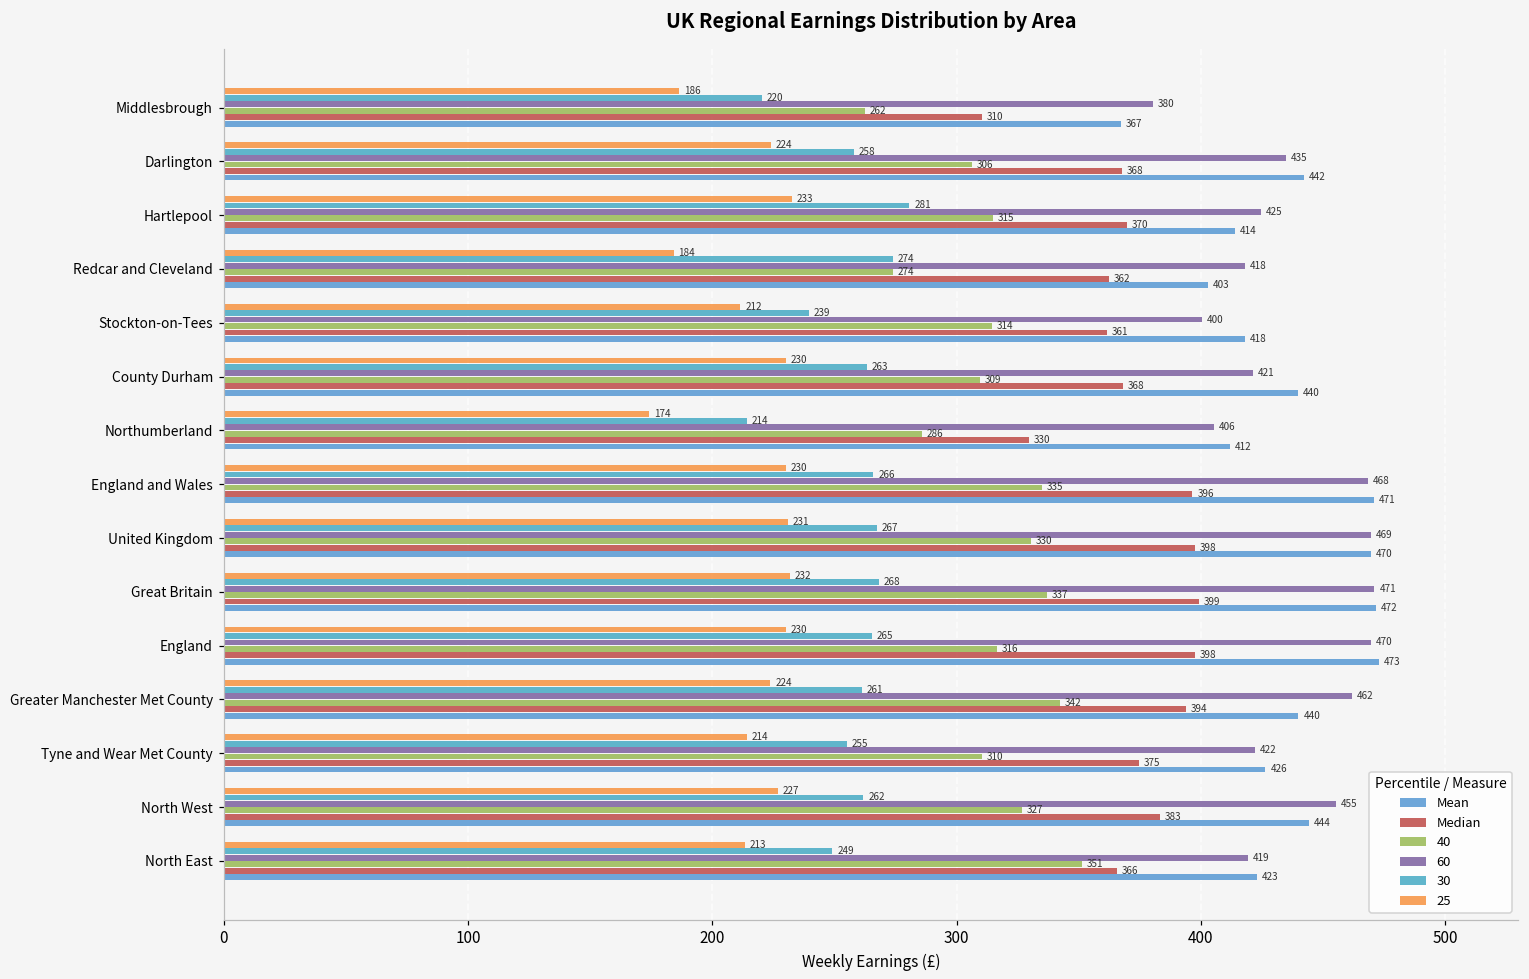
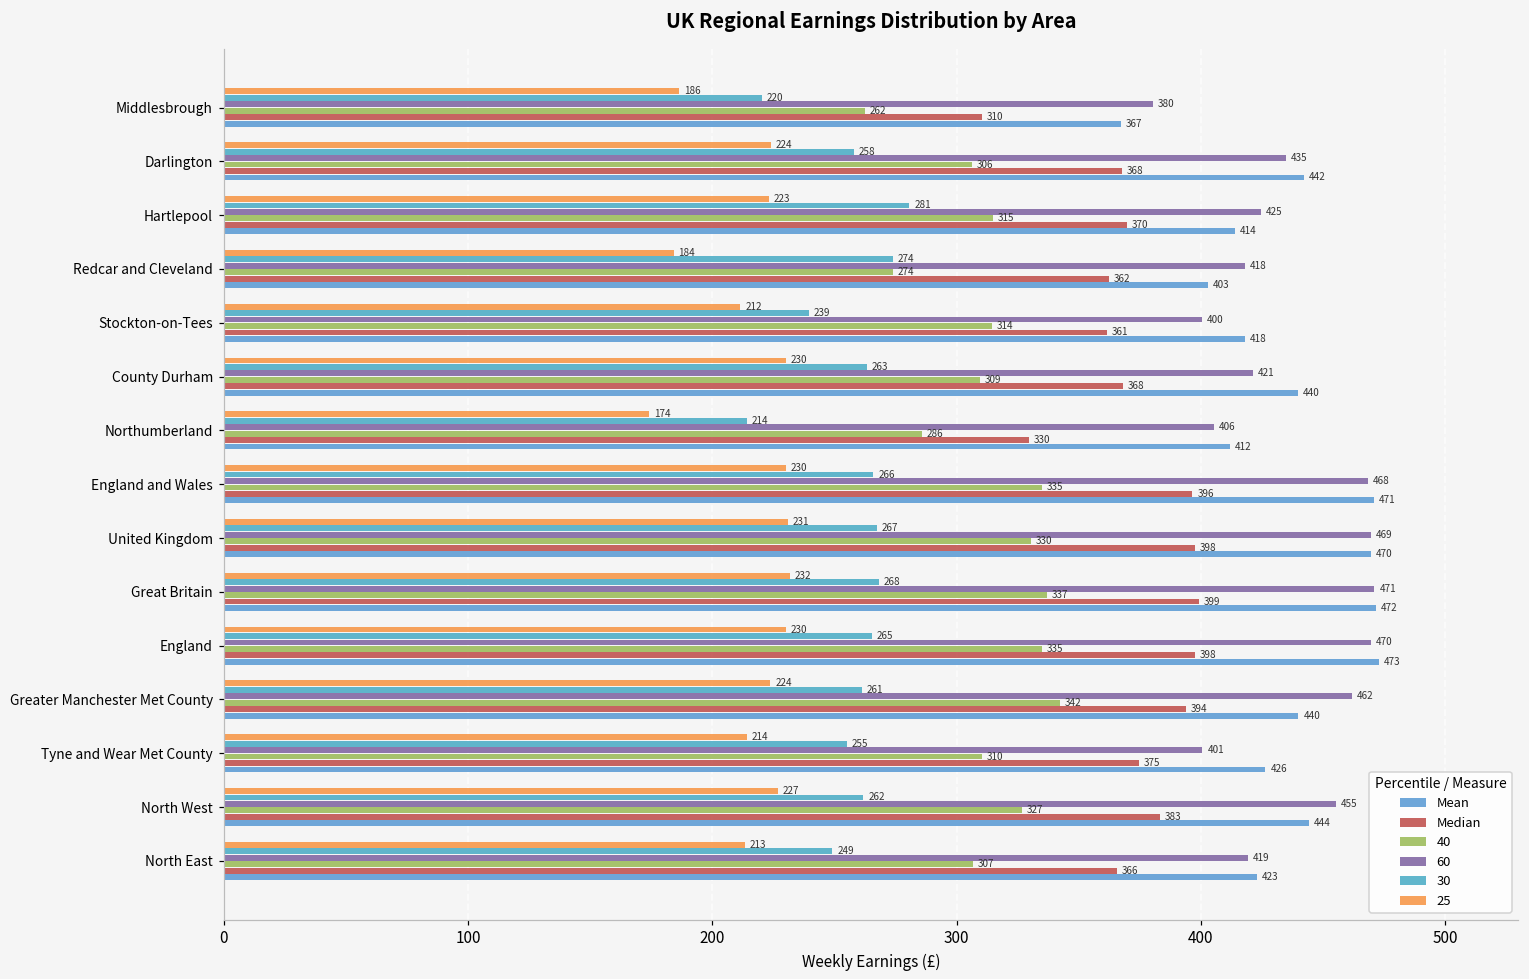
  {
    "Median": {
      "Middlesbrough": 310,
      "Darlington": 368,
      "Hartlepool": 370,
      "Redcar and Cleveland": 362,
      "Stockton-on-Tees": 361,
      "County Durham": 368,
      "Northumberland": 330,
      "England and Wales": 396,
      "United Kingdom": 398,
      "Great Britain": 399,
      "England": 398,
      "Greater Manchester Met County": 394,
      "Tyne and Wear Met County": 375,
      "North West": 383,
      "North East": 366
    },
    "40": {
      "Middlesbrough": 262,
      "Darlington": 306,
      "Hartlepool": 315,
      "Redcar and Cleveland": 274,
      "Stockton-on-Tees": 314,
      "County Durham": 309,
      "Northumberland": 286,
      "England and Wales": 335,
      "United Kingdom": 330,
      "Great Britain": 337,
-     "England": 316,
+     "England": 335,
      "Greater Manchester Met County": 342,
      "Tyne and Wear Met County": 310,
      "North West": 327,
-     "North East": 351
+     "North East": 307
    },
    "60": {
      "Middlesbrough": 380,
      "Darlington": 435,
      "Hartlepool": 425,
      "Redcar and Cleveland": 418,
      "Stockton-on-Tees": 400,
      "County Durham": 421,
      "Northumberland": 406,
      "England and Wales": 468,
      "United Kingdom": 469,
      "Great Britain": 471,
      "England": 470,
      "Greater Manchester Met County": 462,
-     "Tyne and Wear Met County": 422,
+     "Tyne and Wear Met County": 401,
      "North West": 455,
      "North East": 419
    },
    "25": {
      "Middlesbrough": 186,
      "Darlington": 224,
-     "Hartlepool": 233,
+     "Hartlepool": 223,
      "Redcar and Cleveland": 184,
      "Stockton-on-Tees": 212,
      "County Durham": 230,
      "Northumberland": 174,
      "England and Wales": 230,
      "United Kingdom": 231,
      "Great Britain": 232,
      "England": 230,
      "Greater Manchester Met County": 224,
      "Tyne and Wear Met County": 214,
      "North West": 227,
      "North East": 213
    }
  }
